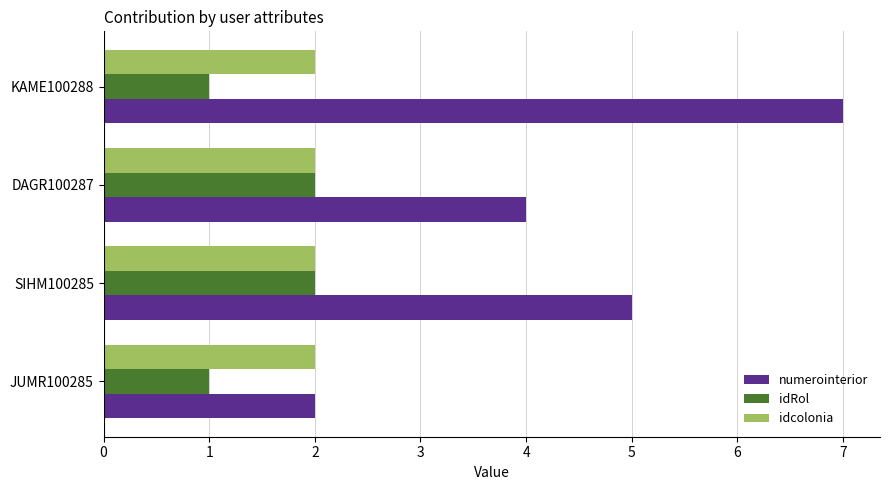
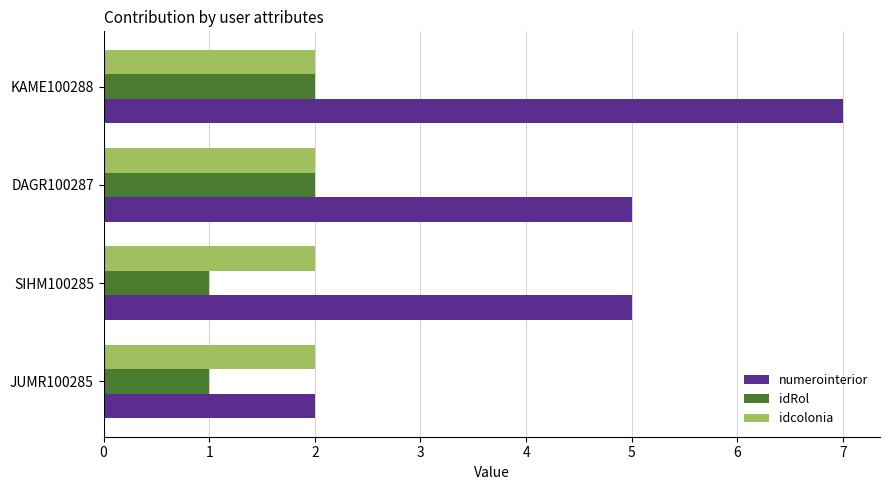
  {
    "numerointerior": {
      "KAME100288": 7,
-     "DAGR100287": 4,
+     "DAGR100287": 5,
      "SIHM100285": 5,
      "JUMR100285": 2
    },
    "idRol": {
-     "KAME100288": 1,
+     "KAME100288": 2,
      "DAGR100287": 2,
-     "SIHM100285": 2,
+     "SIHM100285": 1,
      "JUMR100285": 1
    },
    "idcolonia": {
      "KAME100288": 2,
      "DAGR100287": 2,
      "SIHM100285": 2,
      "JUMR100285": 2
    }
  }
